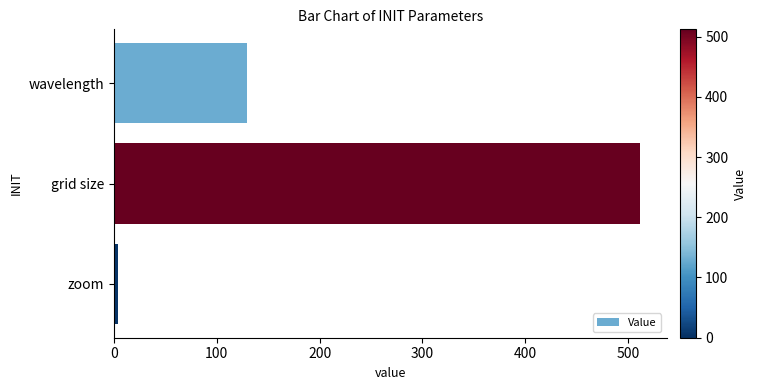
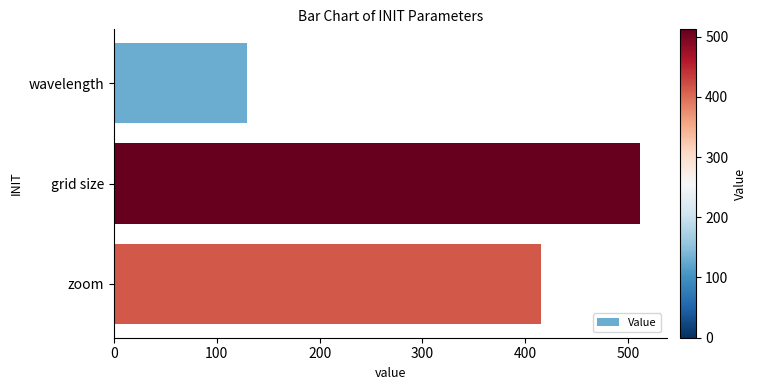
  {
    "wavelength": 130,
    "grid size": 512,
-   "zoom": 4
+   "zoom": 415
  }
